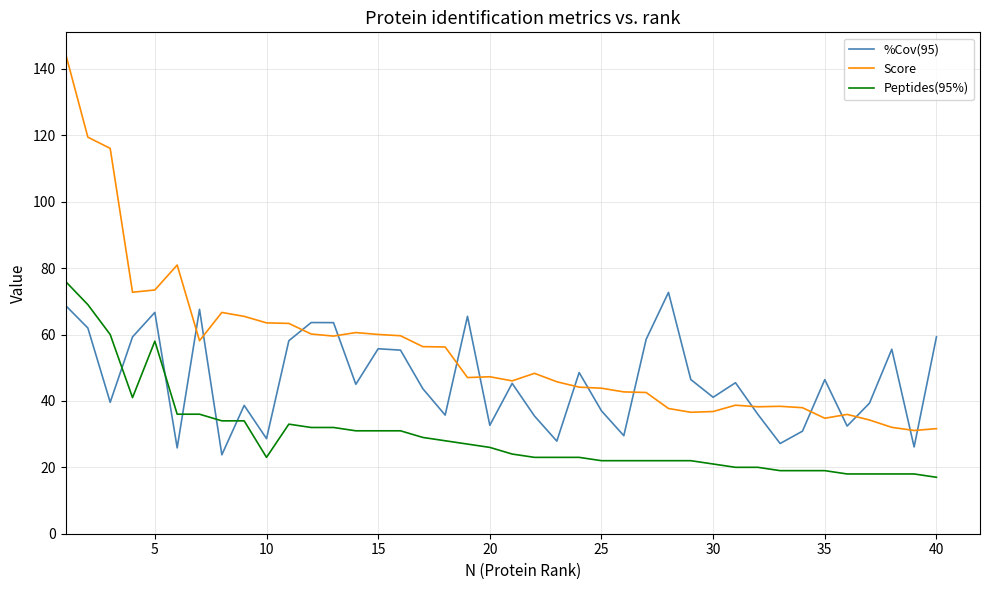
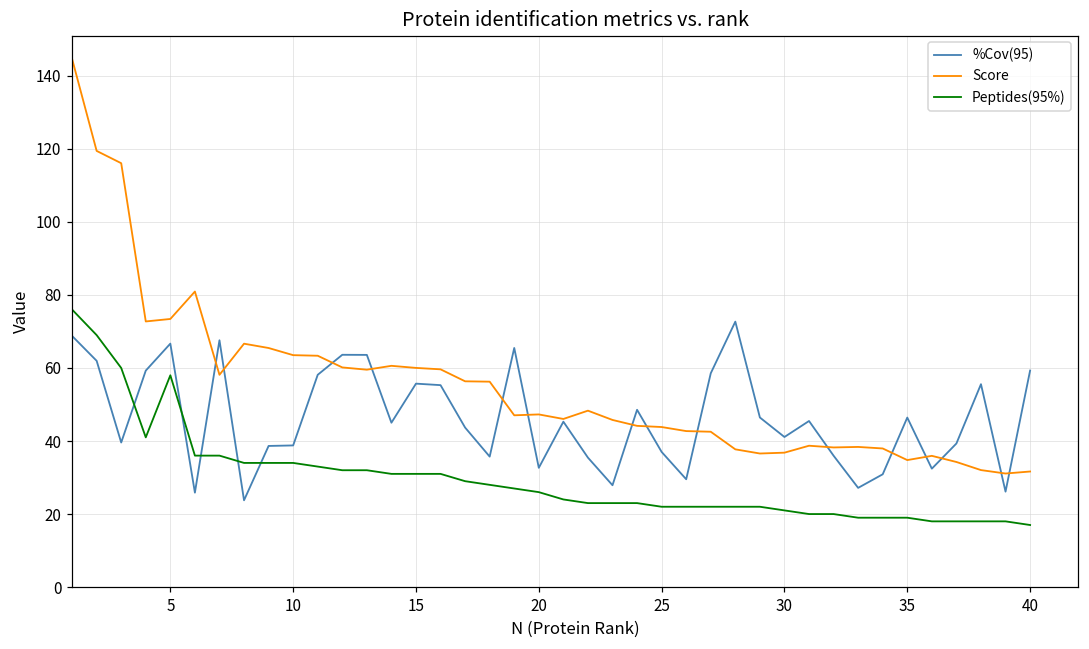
  {
    "%Cov(95)": {
      "5": 67,
-     "10": 29,
+     "10": 39,
      "15": 56,
      "20": 33,
      "25": 37,
      "30": 41,
      "35": 46,
      "40": 59
    },
    "Score": {
      "5": 73,
      "10": 64,
      "15": 60,
      "20": 47,
      "25": 44,
      "30": 37,
      "35": 35,
      "40": 32
    },
    "Peptides(95%)": {
      "5": 58,
-     "10": 23,
+     "10": 34,
      "15": 31,
      "20": 26,
      "25": 22,
      "30": 21,
      "35": 19,
      "40": 17
    }
  }
